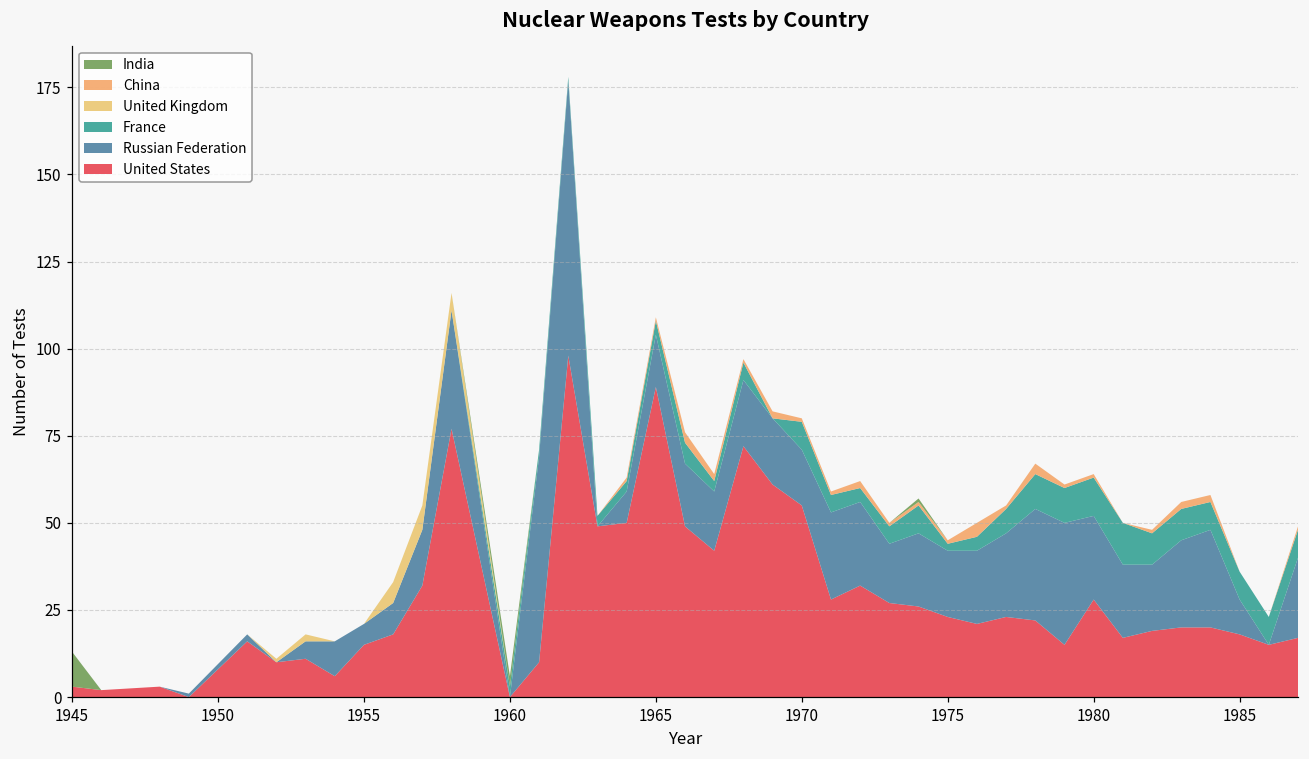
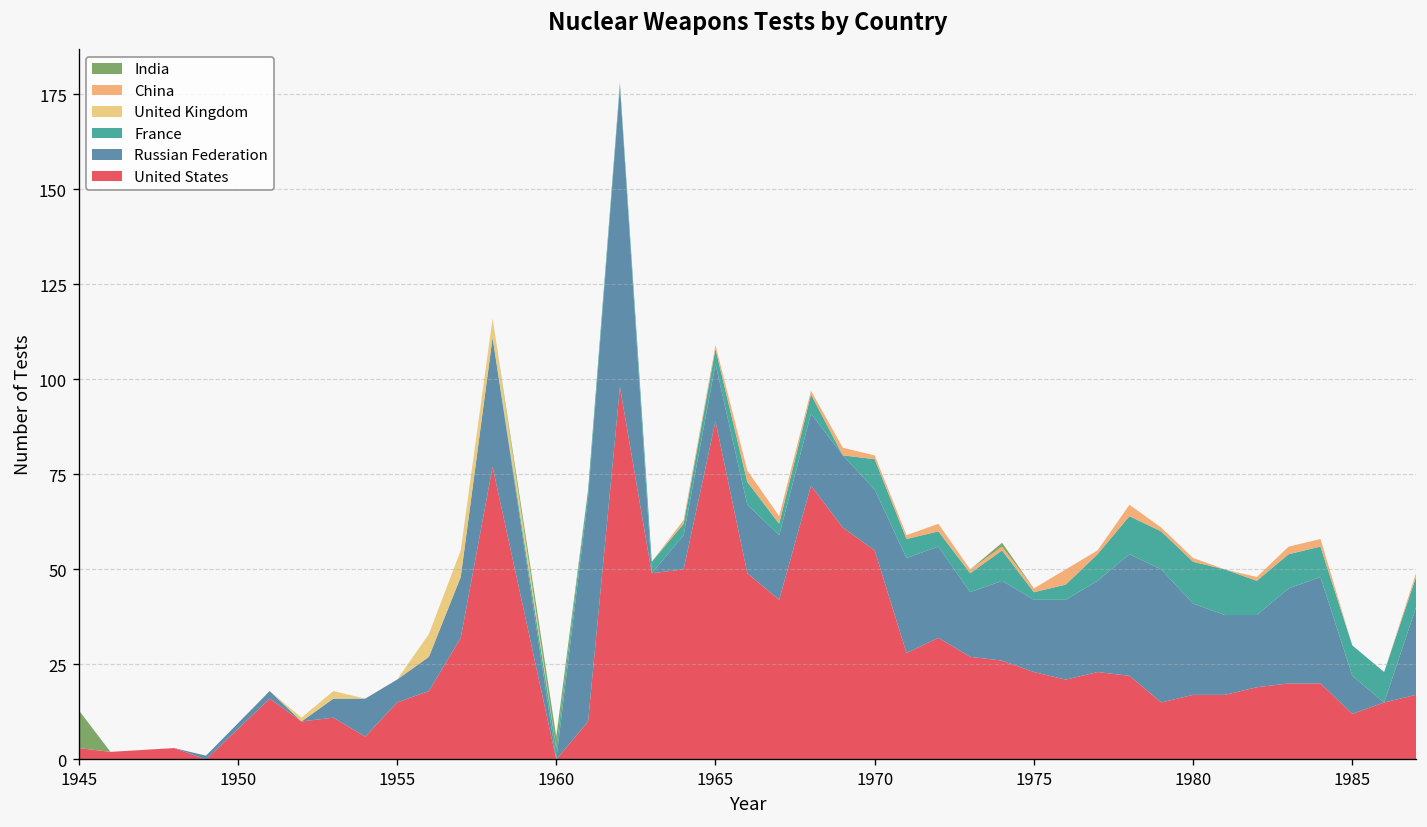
  {
    "United States": {
      "1955": 15,
      "1965": 89,
      "1970": 55,
      "1975": 23,
-     "1980": 28,
-     "1985": 18
+     "1980": 17,
+     "1985": 12
    },
    "India": {
      "1945": 10,
      "1960": 3
    }
  }
